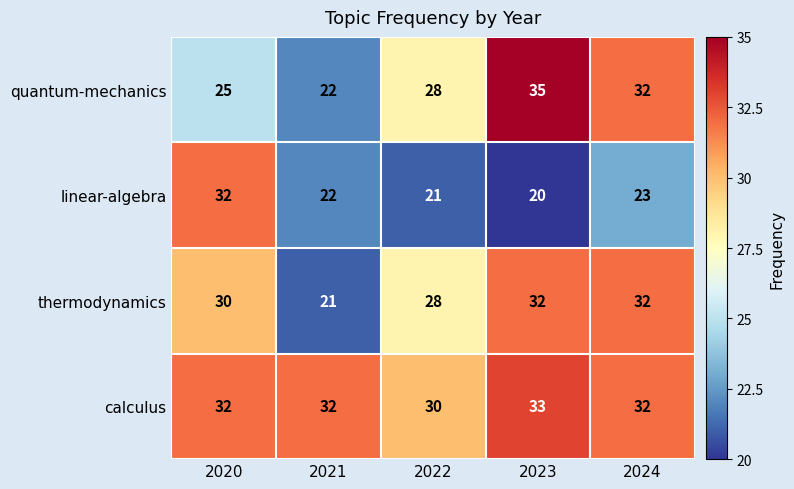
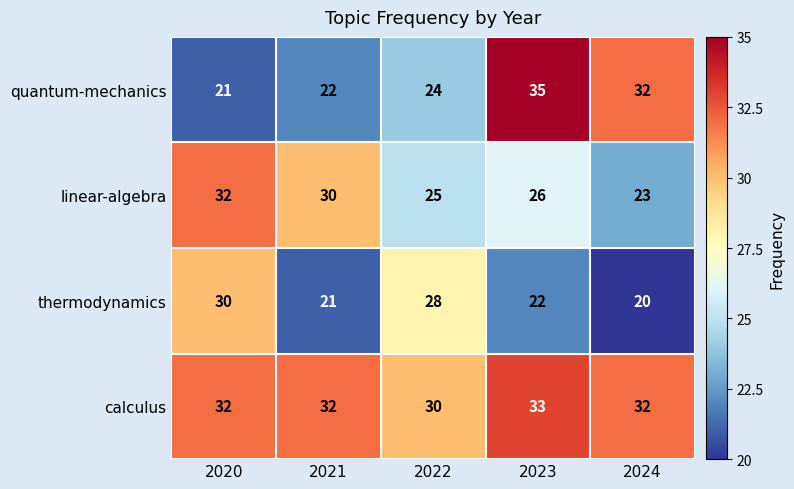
  {
    "quantum-mechanics": {
-     "2020": 25,
+     "2020": 21,
      "2021": 22,
-     "2022": 28,
+     "2022": 24,
      "2023": 35,
      "2024": 32
    },
    "linear-algebra": {
      "2020": 32,
-     "2021": 22,
-     "2022": 21,
-     "2023": 20,
+     "2021": 30,
+     "2022": 25,
+     "2023": 26,
      "2024": 23
    },
    "thermodynamics": {
      "2020": 30,
      "2021": 21,
      "2022": 28,
-     "2023": 32,
-     "2024": 32
+     "2023": 22,
+     "2024": 20
    },
    "calculus": {
      "2020": 32,
      "2021": 32,
      "2022": 30,
      "2023": 33,
      "2024": 32
    }
  }
